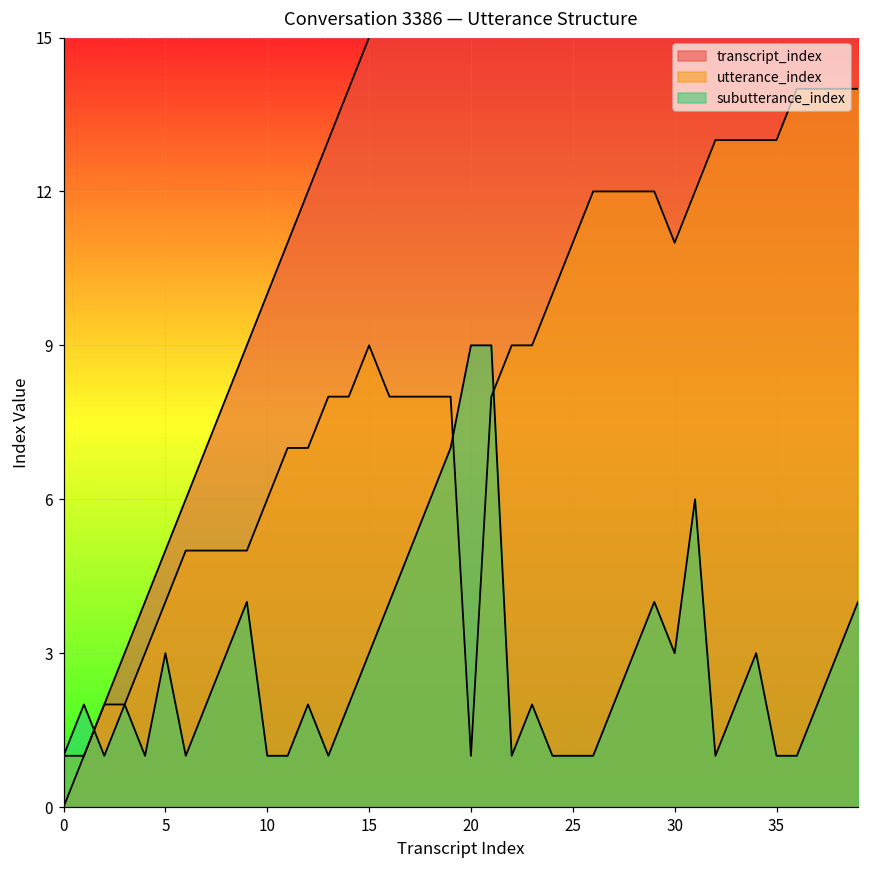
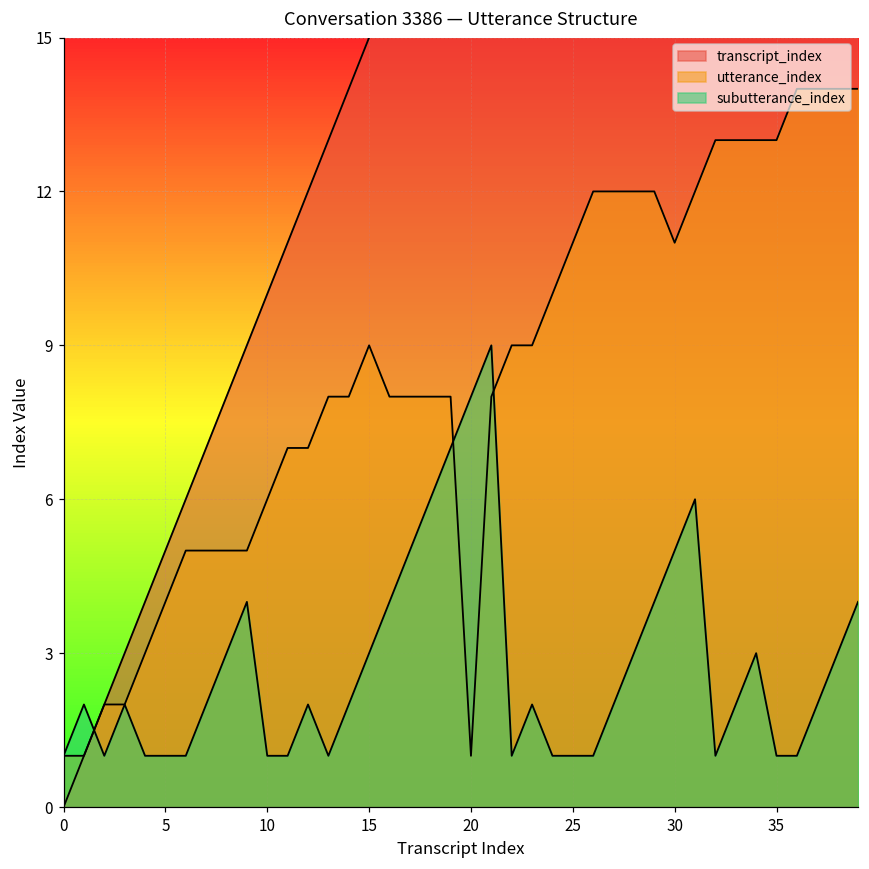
  {
    "transcript_index": {
      "0": 0,
      "5": 5,
      "10": 10,
      "15": 15
    },
    "utterance_index": {
      "5": 4,
      "10": 6,
      "15": 9,
      "20": 1,
      "25": 11,
      "30": 11,
      "35": 13
    },
    "subutterance_index": {
-     "5": 3,
+     "5": 1,
      "10": 1,
      "15": 3,
-     "20": 9,
+     "20": 8,
      "25": 1,
-     "30": 3,
+     "30": 5,
      "35": 1
    }
  }
